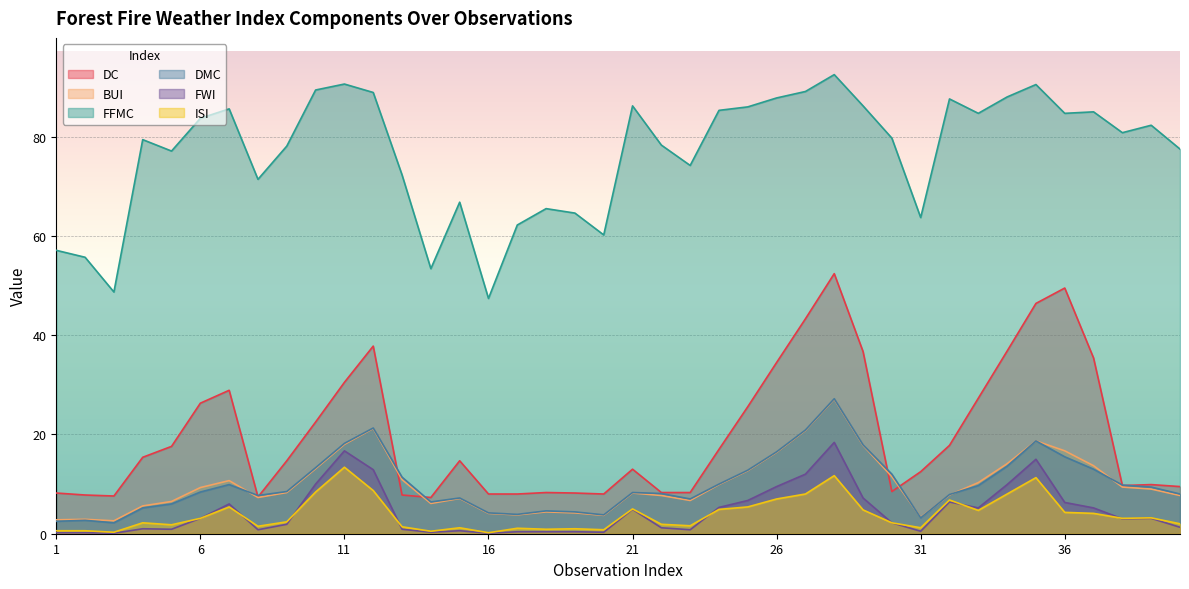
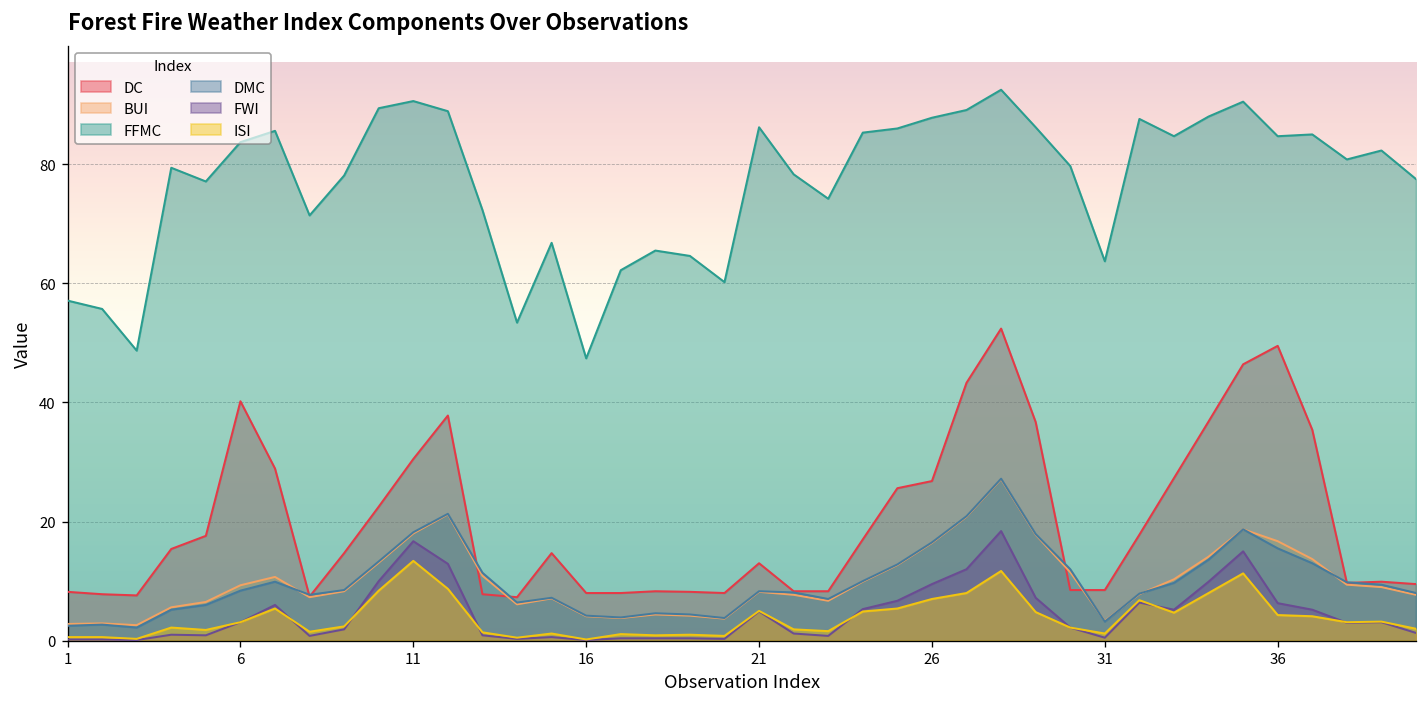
  {
    "DC": {
      "1": 8,
-     "6": 26,
+     "6": 40,
      "11": 31,
      "16": 8,
      "21": 13,
-     "26": 35,
-     "31": 13,
+     "26": 27,
+     "31": 9,
      "36": 50
    }
  }
